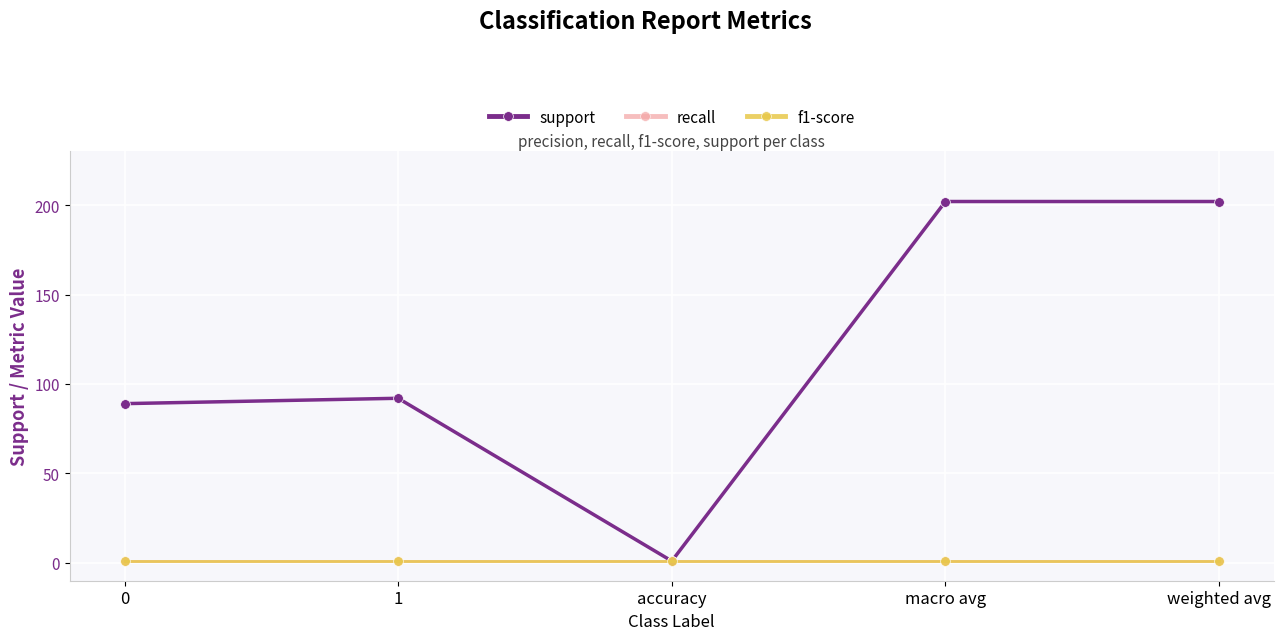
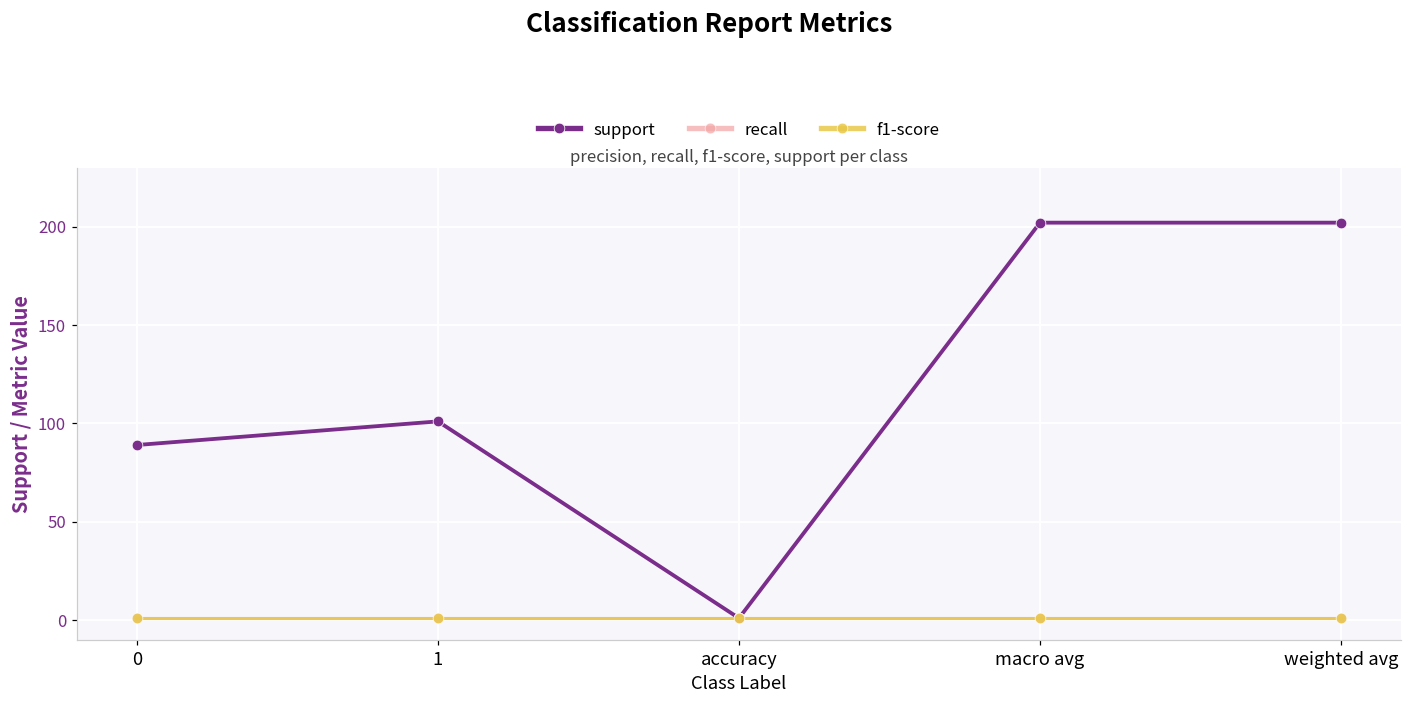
  {
    "support": {
      "0": 89,
-     "1": 92,
+     "1": 101,
      "macro avg": 202,
      "weighted avg": 202
    },
    "f1-score": {
      "0": 1,
      "1": 1,
      "macro avg": 1,
      "weighted avg": 1
    }
  }
